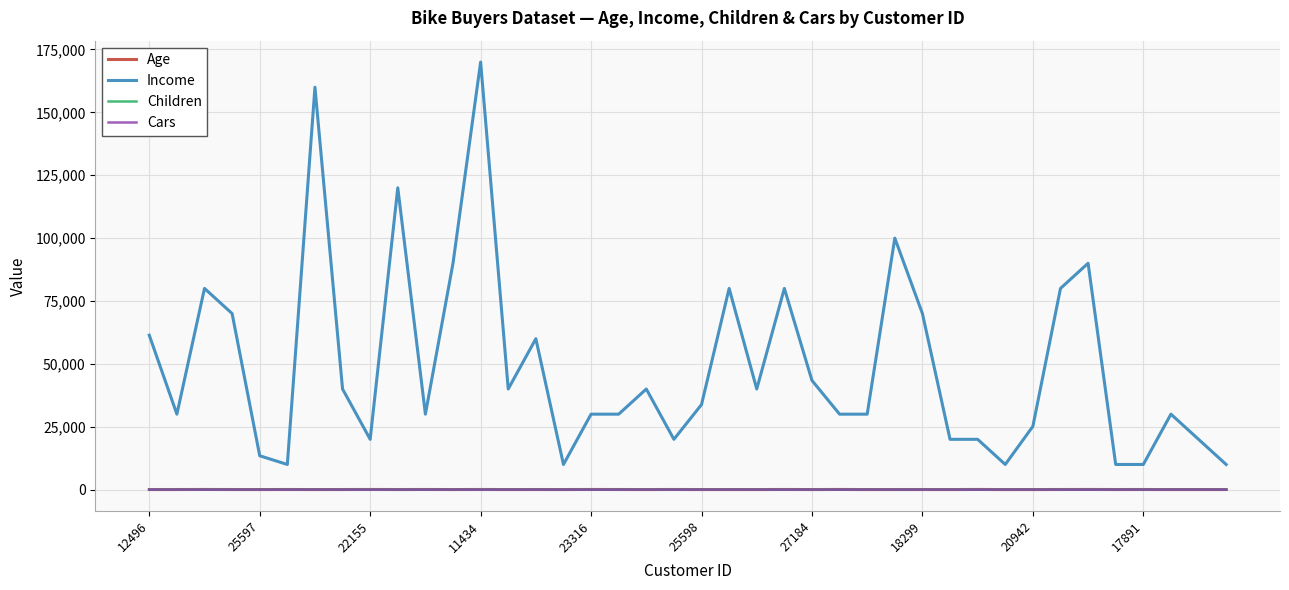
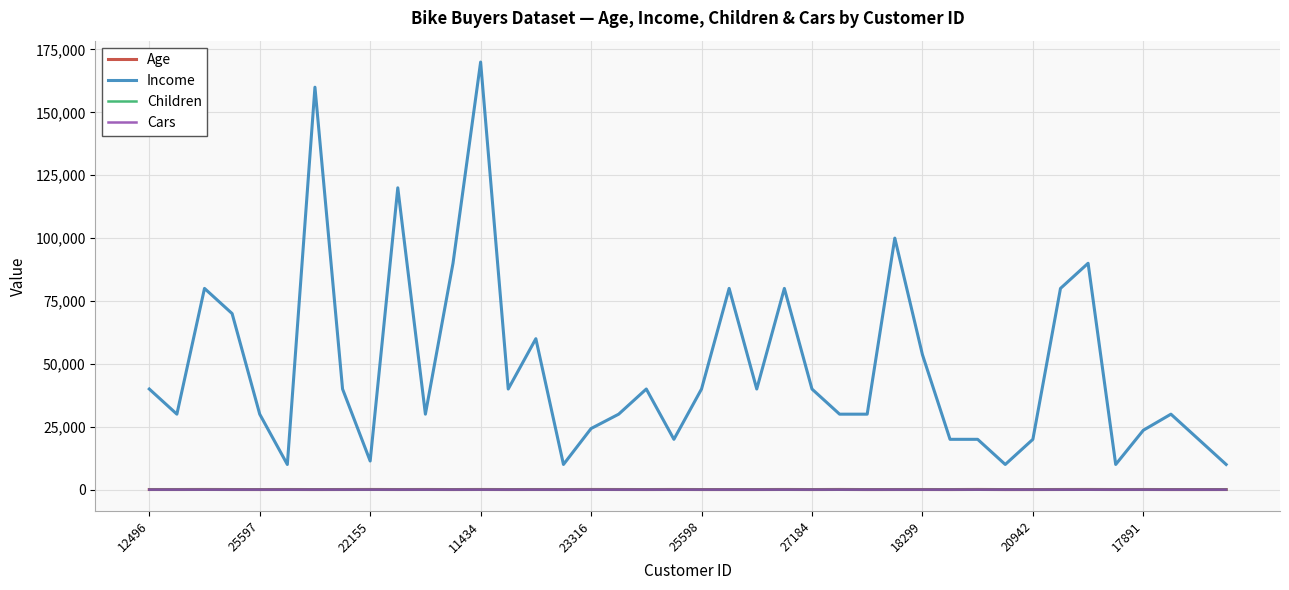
  {
    "Cars": {
      "12496": "0",
      "25597": "0",
      "22155": "0",
      "11434": "0",
      "23316": "0",
      "25598": "0",
      "27184": "0",
      "18299": "0",
      "20942": "0",
      "17891": "0"
    },
    "Income": {
-     "12496": "61,000",
-     "25597": "13,000",
-     "22155": "20,000",
+     "12496": "40,000",
+     "25597": "30,000",
+     "22155": "11,000",
      "11434": "170,000",
-     "23316": "30,000",
-     "25598": "34,000",
-     "27184": "43,000",
-     "18299": "70,000",
-     "20942": "25,000",
-     "17891": "10,000"
+     "23316": "24,000",
+     "25598": "40,000",
+     "27184": "40,000",
+     "18299": "54,000",
+     "20942": "20,000",
+     "17891": "24,000"
    }
  }
